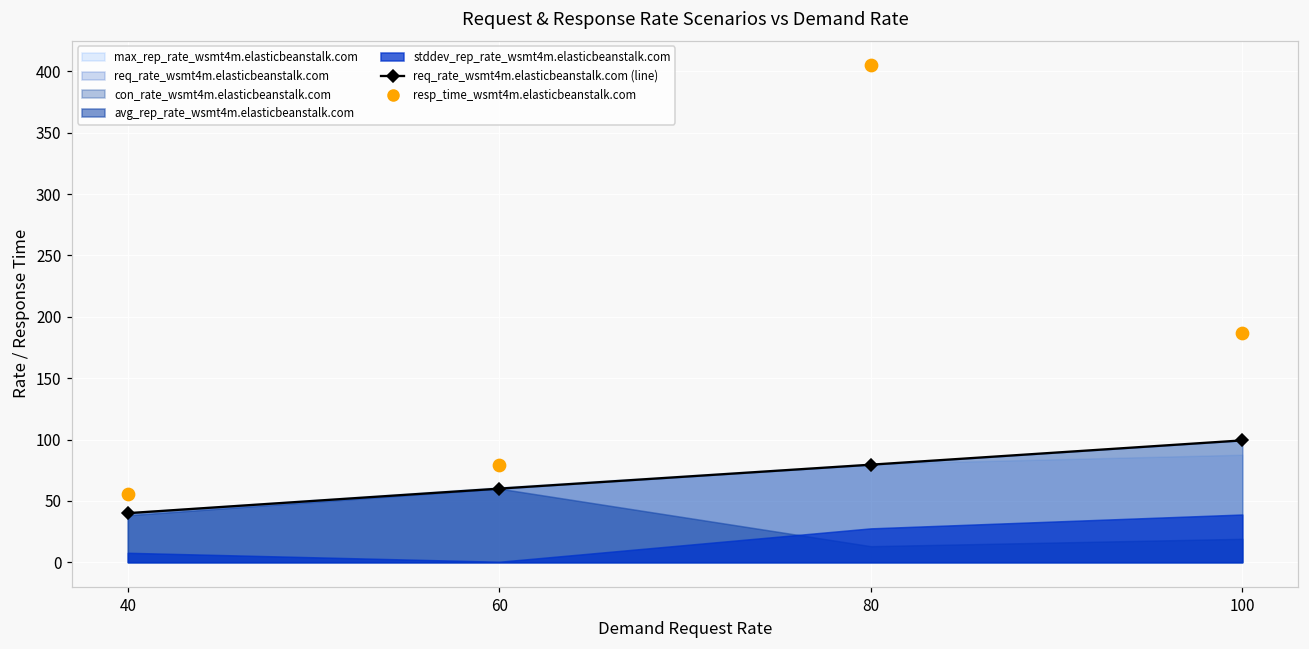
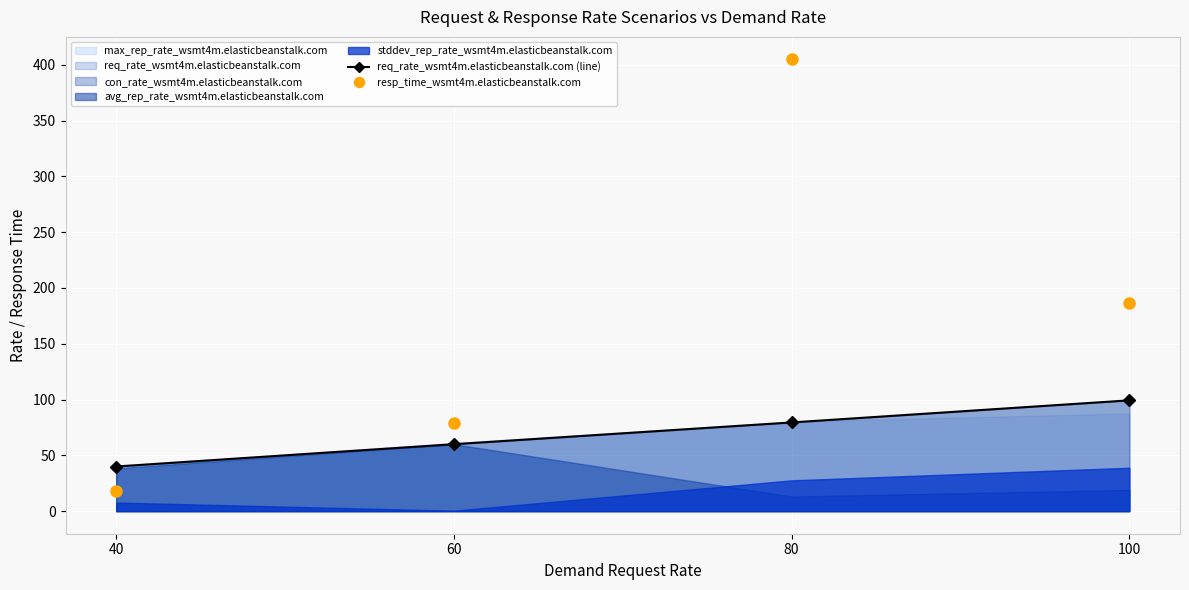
  {
    "max_rep_rate_wsmt4m.elasticbeanstalk.com": {
      "100": 88
    },
    "resp_time_wsmt4m.elasticbeanstalk.com": {
-     "40": 56,
+     "40": 18,
      "60": 79,
      "80": 405,
      "100": 187
    }
  }
